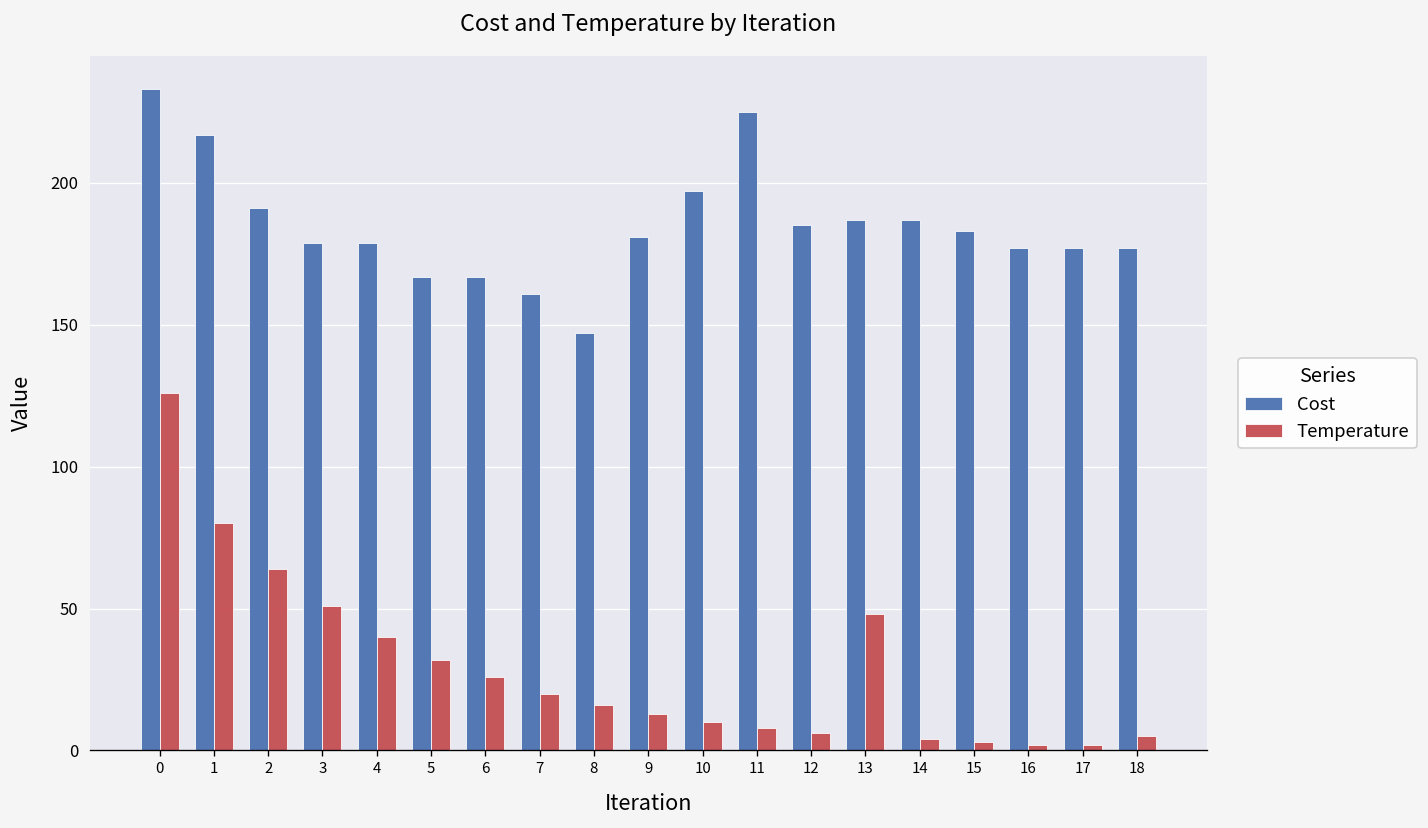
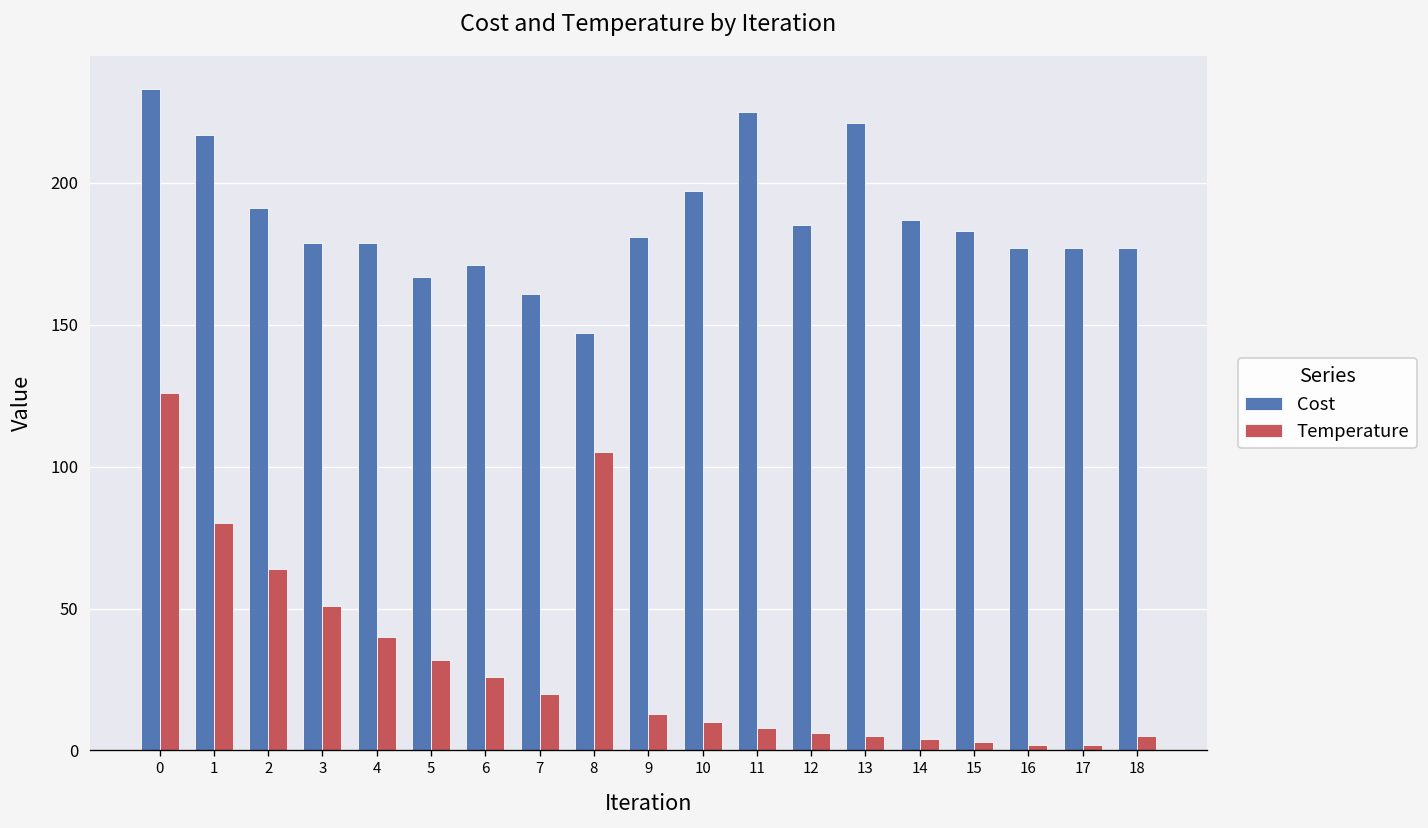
  {
    "Cost": {
      "0": 233,
      "1": 217,
      "2": 191,
      "3": 179,
      "4": 179,
      "5": 167,
-     "6": 167,
+     "6": 171,
      "7": 161,
      "8": 147,
      "9": 181,
      "10": 197,
      "11": 225,
      "12": 185,
-     "13": 187,
+     "13": 221,
      "14": 187,
      "15": 183,
      "16": 177,
      "17": 177,
      "18": 177
    },
    "Temperature": {
      "0": 126,
      "1": 80,
      "2": 64,
      "3": 51,
      "4": 40,
      "5": 32,
      "6": 26,
      "7": 20,
-     "8": 16,
+     "8": 105,
      "9": 13,
      "10": 10,
      "11": 8,
      "12": 6,
-     "13": 48,
+     "13": 5,
      "14": 4,
      "15": 3,
      "16": 2,
      "17": 2,
      "18": 5
    }
  }
